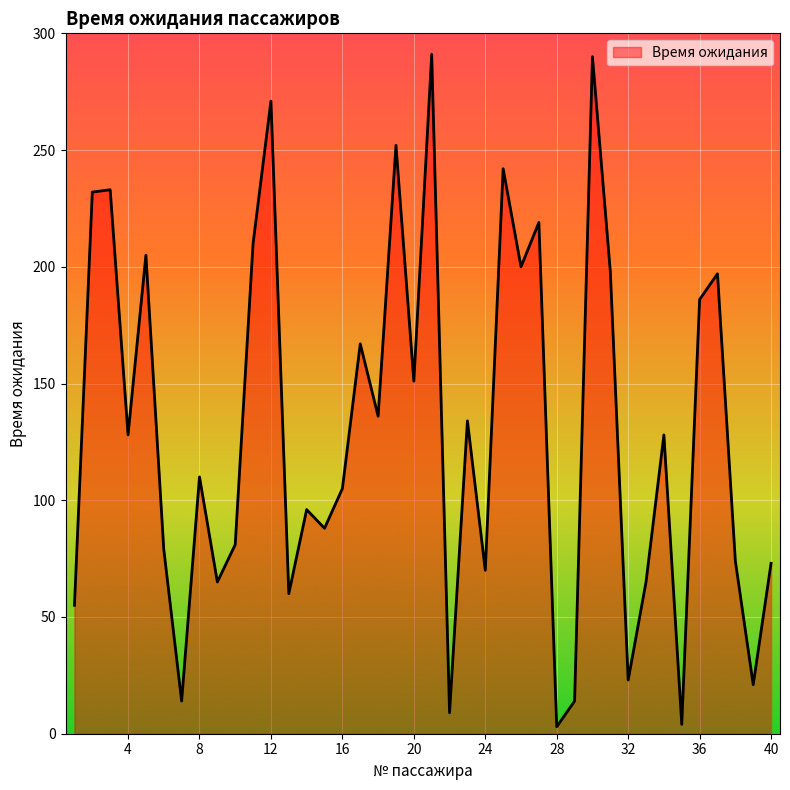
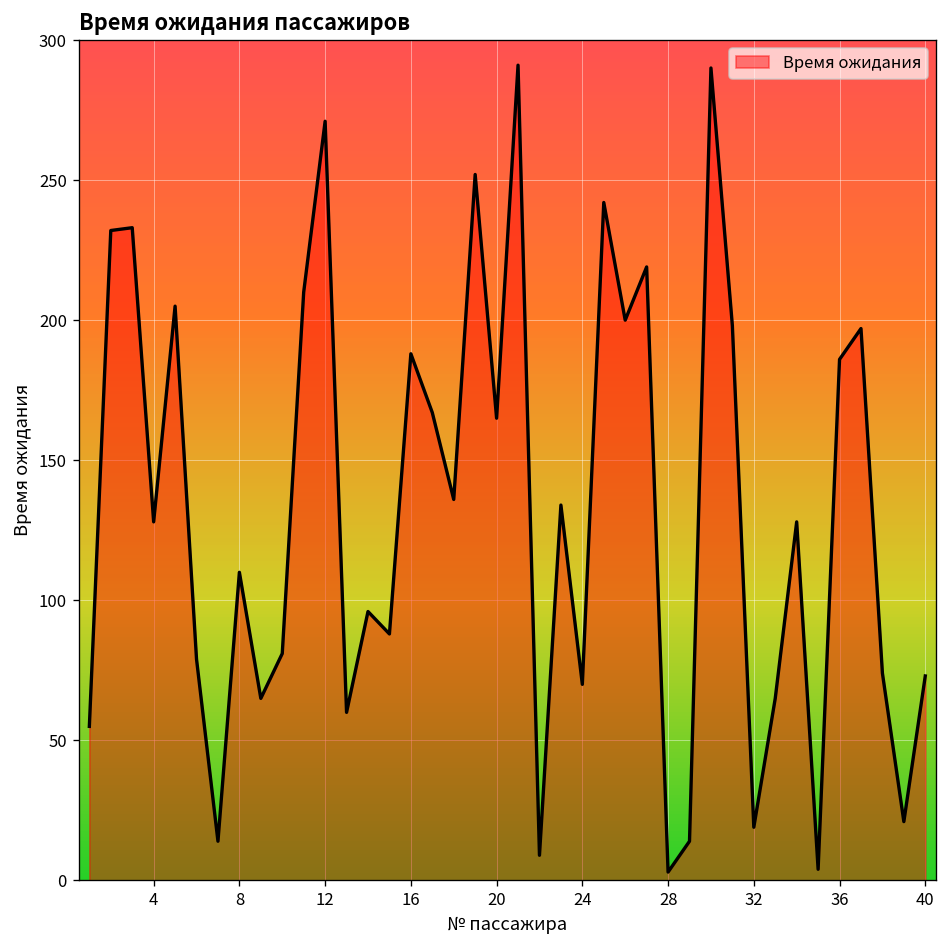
  {
    "4": 128,
    "8": 110,
    "12": 271,
-   "16": 105,
-   "20": 151,
+   "16": 188,
+   "20": 165,
    "24": 70,
    "28": 3,
-   "32": 23,
+   "32": 19,
    "36": 186,
    "40": 73
  }
